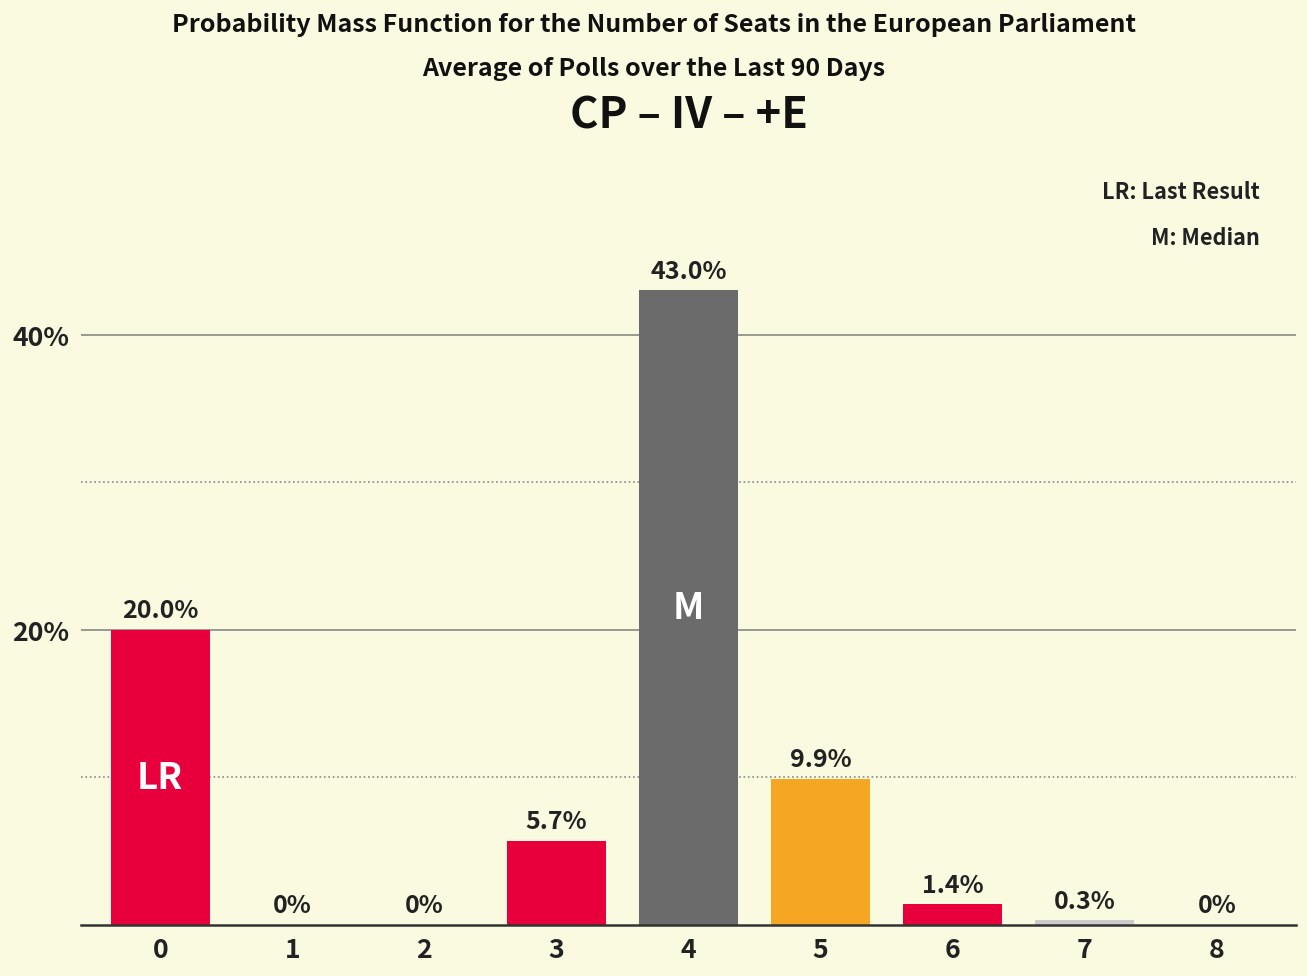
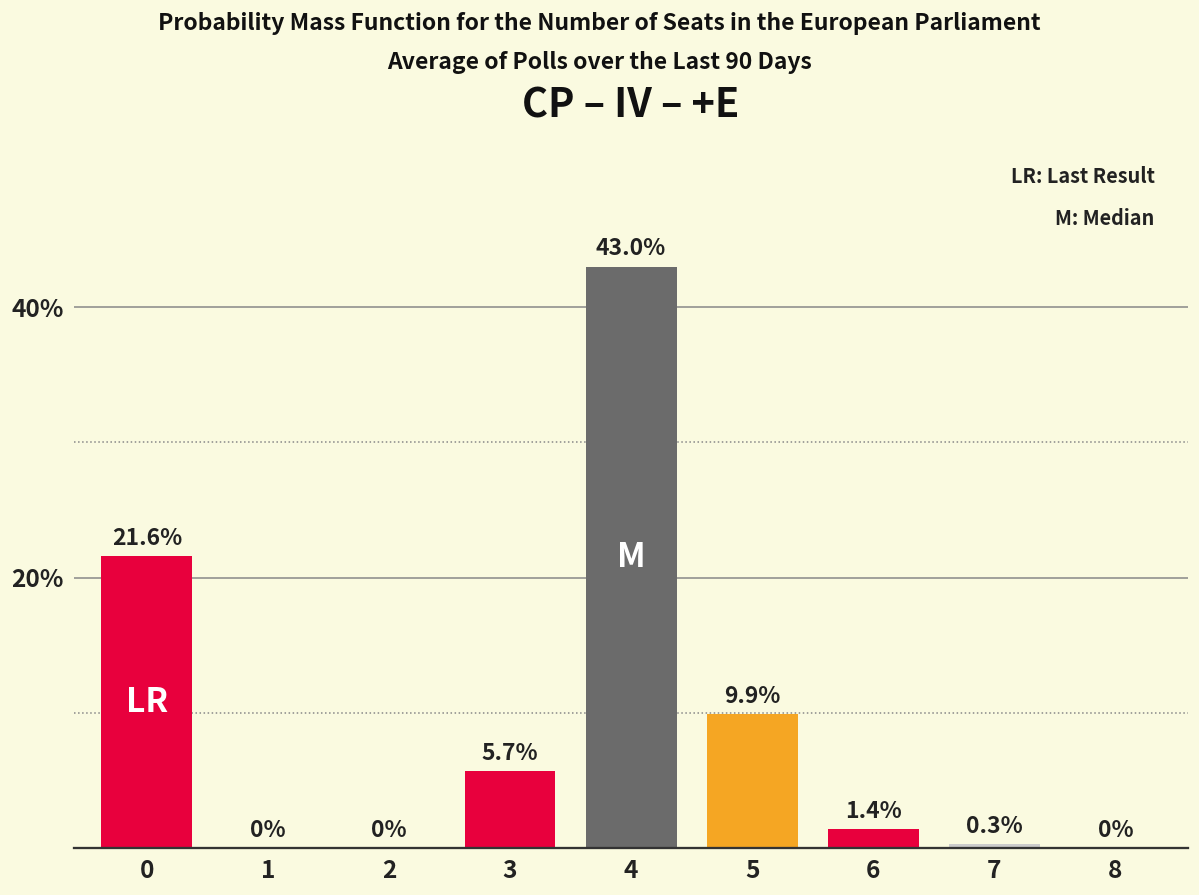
  {
-   "0": "20.0%",
+   "0": "21.6%",
    "1": "0%",
    "2": "0%",
    "3": "5.7%",
    "4": "43.0%",
    "5": "9.9%",
    "6": "1.4%",
    "7": "0.3%",
    "8": "0%"
  }
